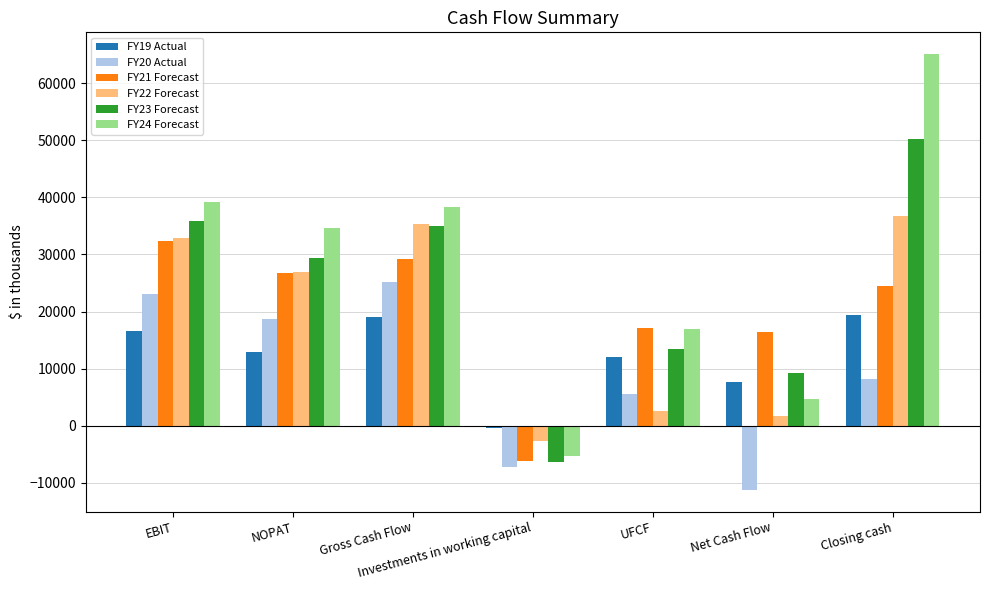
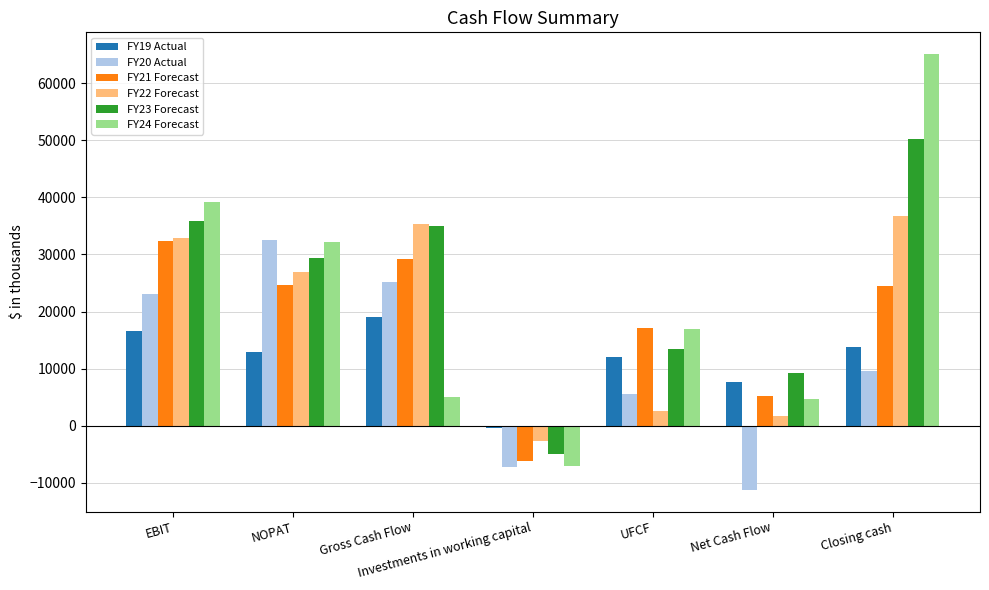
  {
    "FY19 Actual": {
      "EBIT": 17000,
      "NOPAT": 13000,
      "Gross Cash Flow": 19000,
      "Investments in working capital": 0,
      "UFCF": 12000,
      "Net Cash Flow": 8000,
-     "Closing cash": 19000
+     "Closing cash": 14000
    },
    "FY20 Actual": {
      "EBIT": 23000,
-     "NOPAT": 19000,
+     "NOPAT": 33000,
      "Gross Cash Flow": 25000,
      "Investments in working capital": -7000,
      "UFCF": 6000,
      "Net Cash Flow": -11000,
-     "Closing cash": 8000
+     "Closing cash": 10000
    },
    "FY21 Forecast": {
      "EBIT": 32000,
-     "NOPAT": 27000,
+     "NOPAT": 25000,
      "Gross Cash Flow": 29000,
      "Investments in working capital": -6000,
      "UFCF": 17000,
-     "Net Cash Flow": 16000,
+     "Net Cash Flow": 5000,
      "Closing cash": 25000
    },
    "FY22 Forecast": {
      "EBIT": 33000,
      "NOPAT": 27000,
      "Gross Cash Flow": 35000,
      "Investments in working capital": -3000,
      "UFCF": 3000,
      "Net Cash Flow": 2000,
      "Closing cash": 37000
    },
    "FY23 Forecast": {
      "EBIT": 36000,
      "NOPAT": 29000,
      "Gross Cash Flow": 35000,
-     "Investments in working capital": -6000,
+     "Investments in working capital": -5000,
      "UFCF": 13000,
      "Net Cash Flow": 9000,
      "Closing cash": 50000
    },
    "FY24 Forecast": {
      "EBIT": 39000,
-     "NOPAT": 35000,
-     "Gross Cash Flow": 38000,
-     "Investments in working capital": -5000,
+     "NOPAT": 32000,
+     "Gross Cash Flow": 5000,
+     "Investments in working capital": -7000,
      "UFCF": 17000,
      "Net Cash Flow": 5000,
      "Closing cash": 65000
    }
  }
